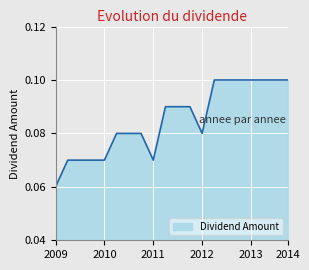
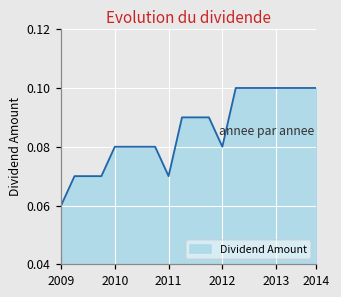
  {
    "2009": 0.06,
-   "2010": 0.07,
+   "2010": 0.08,
    "2011": 0.07,
    "2012": 0.08,
    "2013": 0.10,
    "2014": 0.10
  }
